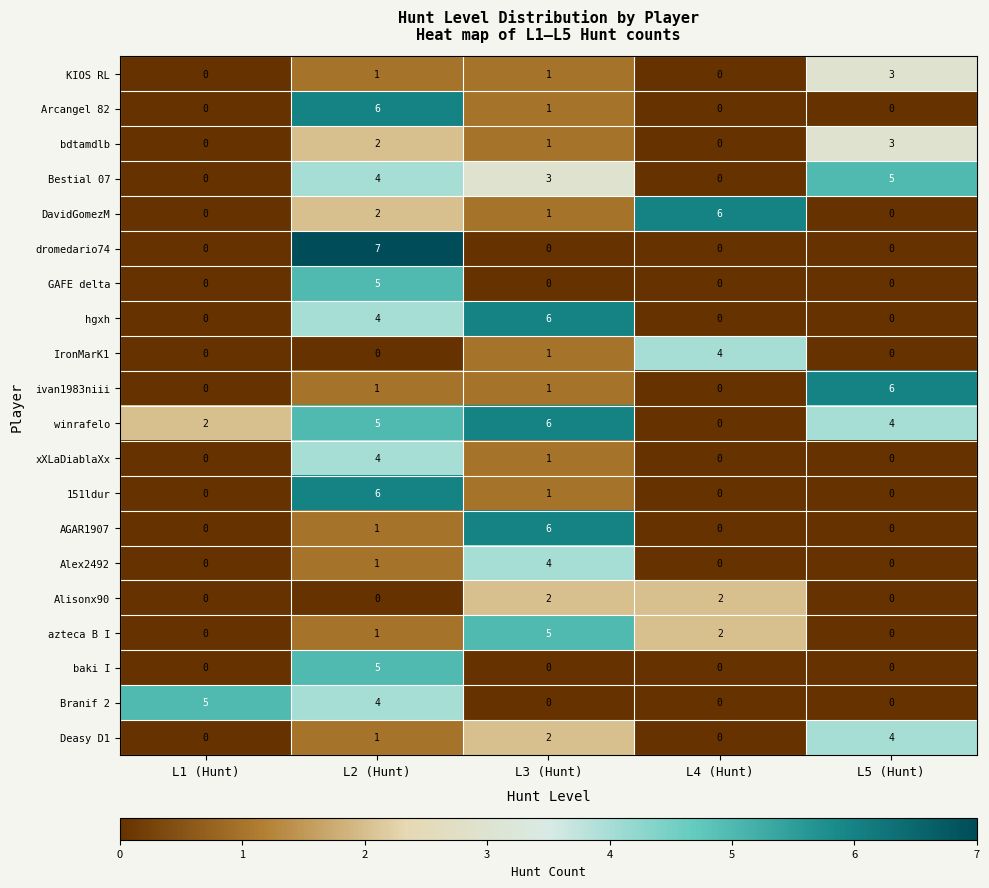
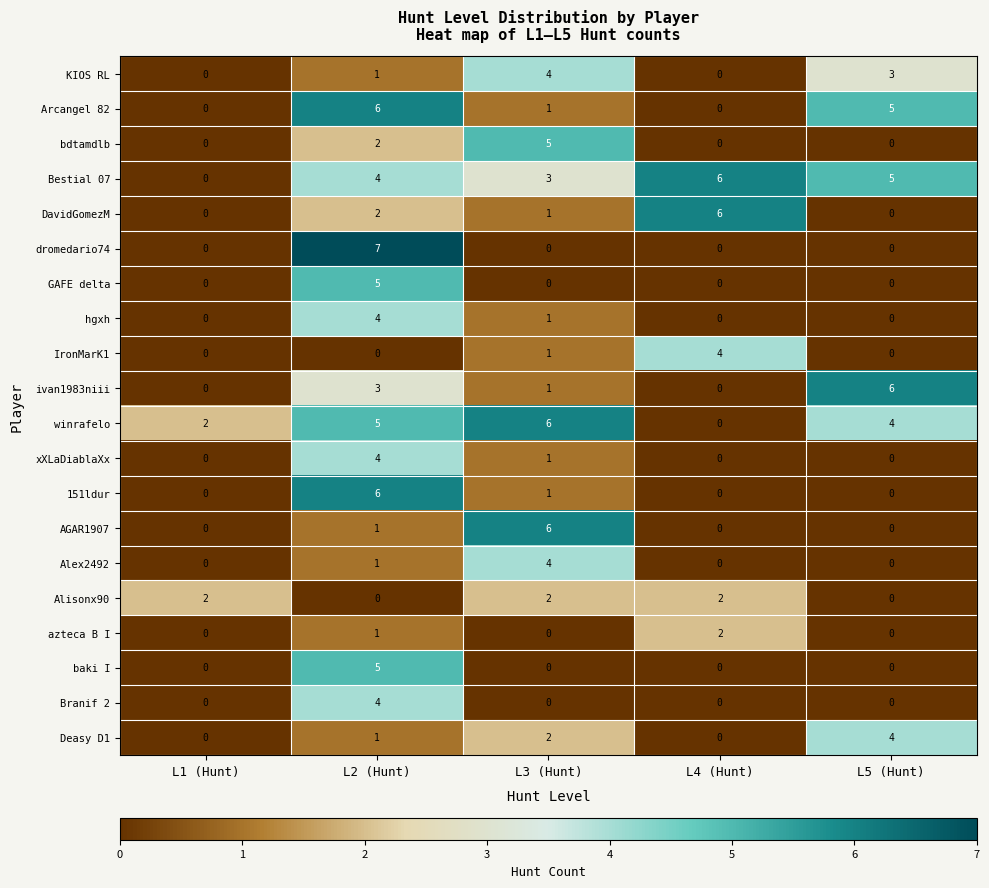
  {
    "KIOS RL": {
      "L1 (Hunt)": 0,
      "L2 (Hunt)": 1,
-     "L3 (Hunt)": 1,
+     "L3 (Hunt)": 4,
      "L4 (Hunt)": 0,
      "L5 (Hunt)": 3
    },
    "Arcangel 82": {
      "L1 (Hunt)": 0,
      "L2 (Hunt)": 6,
      "L3 (Hunt)": 1,
      "L4 (Hunt)": 0,
-     "L5 (Hunt)": 0
+     "L5 (Hunt)": 5
    },
    "bdtamdlb": {
      "L1 (Hunt)": 0,
      "L2 (Hunt)": 2,
-     "L3 (Hunt)": 1,
+     "L3 (Hunt)": 5,
      "L4 (Hunt)": 0,
-     "L5 (Hunt)": 3
+     "L5 (Hunt)": 0
    },
    "Bestial 07": {
      "L1 (Hunt)": 0,
      "L2 (Hunt)": 4,
      "L3 (Hunt)": 3,
-     "L4 (Hunt)": 0,
+     "L4 (Hunt)": 6,
      "L5 (Hunt)": 5
    },
    "DavidGomezM": {
      "L1 (Hunt)": 0,
      "L2 (Hunt)": 2,
      "L3 (Hunt)": 1,
      "L4 (Hunt)": 6,
      "L5 (Hunt)": 0
    },
    "dromedario74": {
      "L1 (Hunt)": 0,
      "L2 (Hunt)": 7,
      "L3 (Hunt)": 0,
      "L4 (Hunt)": 0,
      "L5 (Hunt)": 0
    },
    "GAFE delta": {
      "L1 (Hunt)": 0,
      "L2 (Hunt)": 5,
      "L3 (Hunt)": 0,
      "L4 (Hunt)": 0,
      "L5 (Hunt)": 0
    },
    "hgxh": {
      "L1 (Hunt)": 0,
      "L2 (Hunt)": 4,
-     "L3 (Hunt)": 6,
+     "L3 (Hunt)": 1,
      "L4 (Hunt)": 0,
      "L5 (Hunt)": 0
    },
    "IronMarK1": {
      "L1 (Hunt)": 0,
      "L2 (Hunt)": 0,
      "L3 (Hunt)": 1,
      "L4 (Hunt)": 4,
      "L5 (Hunt)": 0
    },
    "ivan1983niii": {
      "L1 (Hunt)": 0,
-     "L2 (Hunt)": 1,
+     "L2 (Hunt)": 3,
      "L3 (Hunt)": 1,
      "L4 (Hunt)": 0,
      "L5 (Hunt)": 6
    },
    "winrafelo": {
      "L1 (Hunt)": 2,
      "L2 (Hunt)": 5,
      "L3 (Hunt)": 6,
      "L4 (Hunt)": 0,
      "L5 (Hunt)": 4
    },
    "xXLaDiablaXx": {
      "L1 (Hunt)": 0,
      "L2 (Hunt)": 4,
      "L3 (Hunt)": 1,
      "L4 (Hunt)": 0,
      "L5 (Hunt)": 0
    },
    "151ldur": {
      "L1 (Hunt)": 0,
      "L2 (Hunt)": 6,
      "L3 (Hunt)": 1,
      "L4 (Hunt)": 0,
      "L5 (Hunt)": 0
    },
    "AGAR1907": {
      "L1 (Hunt)": 0,
      "L2 (Hunt)": 1,
      "L3 (Hunt)": 6,
      "L4 (Hunt)": 0,
      "L5 (Hunt)": 0
    },
    "Alex2492": {
      "L1 (Hunt)": 0,
      "L2 (Hunt)": 1,
      "L3 (Hunt)": 4,
      "L4 (Hunt)": 0,
      "L5 (Hunt)": 0
    },
    "Alisonx90": {
-     "L1 (Hunt)": 0,
+     "L1 (Hunt)": 2,
      "L2 (Hunt)": 0,
      "L3 (Hunt)": 2,
      "L4 (Hunt)": 2,
      "L5 (Hunt)": 0
    },
    "azteca B I": {
      "L1 (Hunt)": 0,
      "L2 (Hunt)": 1,
-     "L3 (Hunt)": 5,
+     "L3 (Hunt)": 0,
      "L4 (Hunt)": 2,
      "L5 (Hunt)": 0
    },
    "baki I": {
      "L1 (Hunt)": 0,
      "L2 (Hunt)": 5,
      "L3 (Hunt)": 0,
      "L4 (Hunt)": 0,
      "L5 (Hunt)": 0
    },
    "Branif 2": {
-     "L1 (Hunt)": 5,
+     "L1 (Hunt)": 0,
      "L2 (Hunt)": 4,
      "L3 (Hunt)": 0,
      "L4 (Hunt)": 0,
      "L5 (Hunt)": 0
    },
    "Deasy D1": {
      "L1 (Hunt)": 0,
      "L2 (Hunt)": 1,
      "L3 (Hunt)": 2,
      "L4 (Hunt)": 0,
      "L5 (Hunt)": 4
    }
  }
